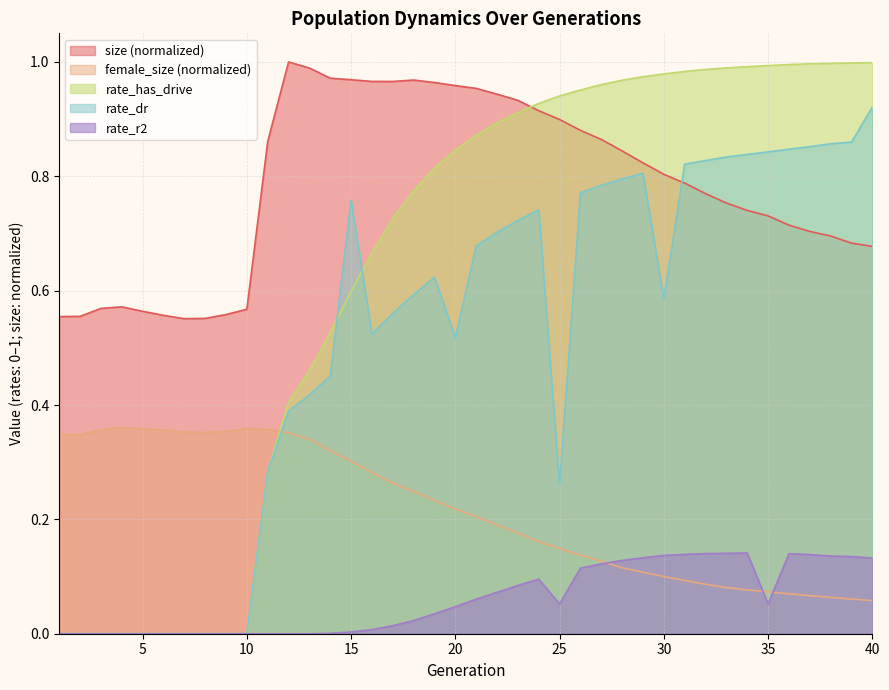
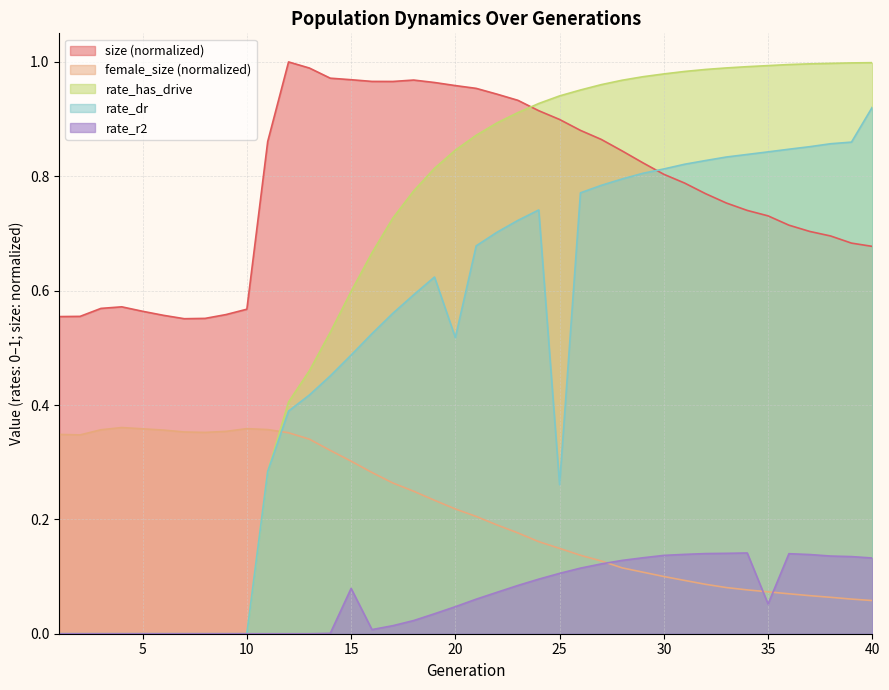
  {
    "size (normalized)": {
      "5": 0.56,
      "10": 0.57,
      "15": 0.97,
      "20": 0.96,
      "25": 0.90,
      "30": 0.80,
      "35": 0.73,
      "40": 0.68
    },
    "rate_dr": {
-     "15": 0.76,
+     "15": 0.49,
      "20": 0.52,
      "25": 0.26,
-     "30": 0.59,
+     "30": 0.81,
      "35": 0.84,
      "40": 0.92
    },
    "rate_r2": {
-     "15": 0.00,
+     "15": 0.08,
      "20": 0.05,
-     "25": 0.05,
+     "25": 0.11,
      "30": 0.14,
      "35": 0.05,
      "40": 0.13
    }
  }
